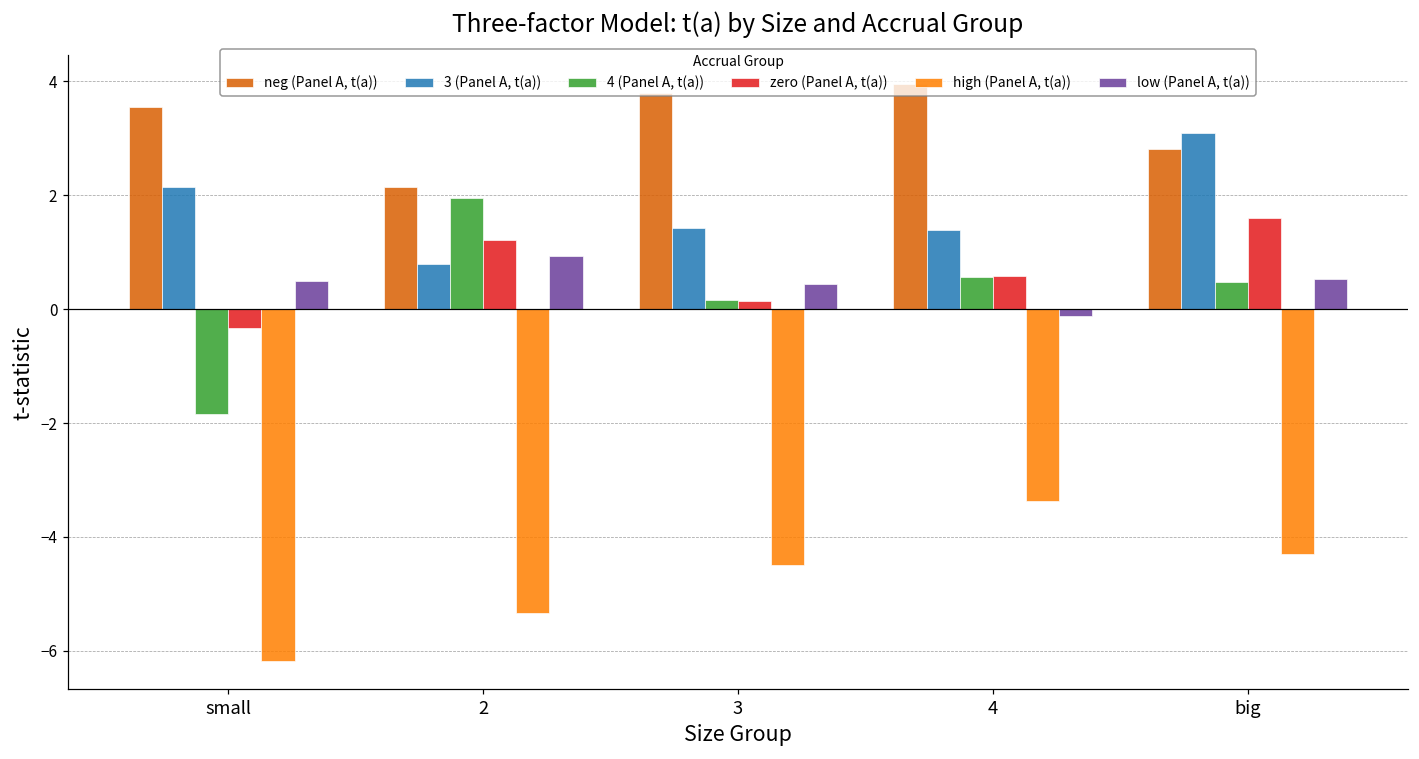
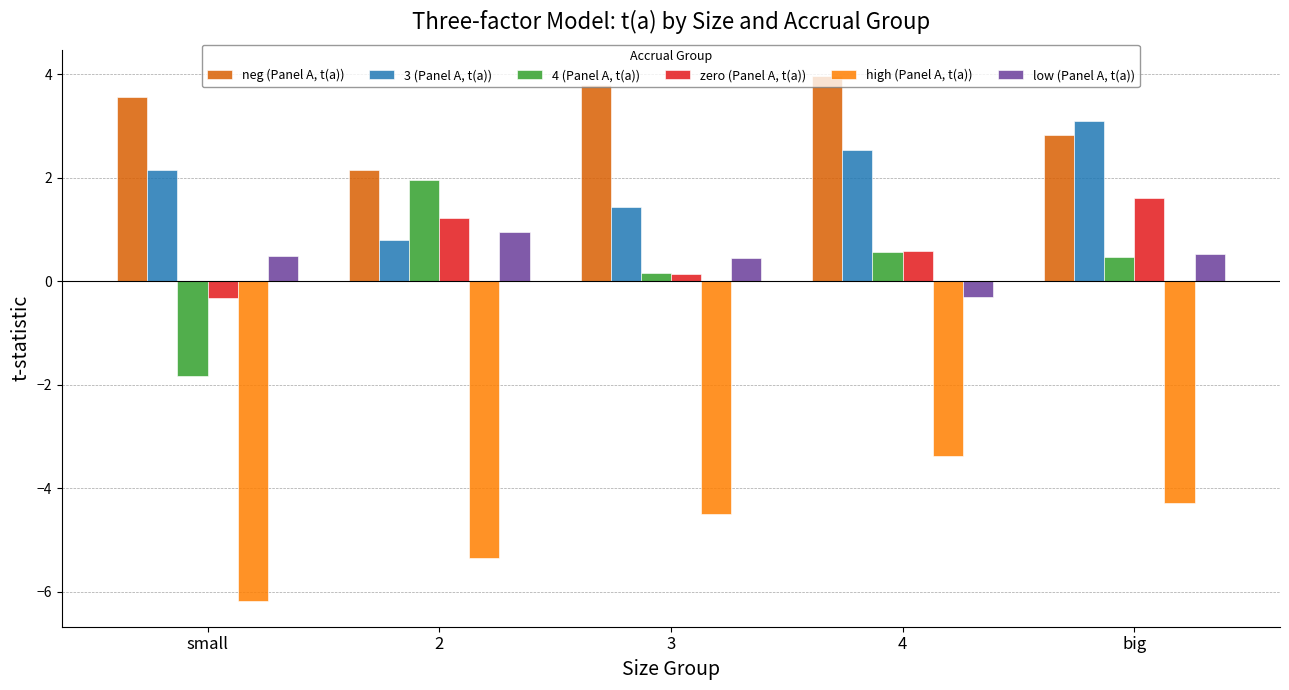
  {
    "3 (Panel A, t(a))": {
      "small": 2.2,
      "2": 0.8,
      "3": 1.4,
-     "4": 1.4,
+     "4": 2.5,
      "big": 3.1
    },
    "4 (Panel A, t(a))": {
      "small": -1.8,
      "2": 2.0,
      "3": 0.2,
      "4": 0.6,
      "big": 0.5
    },
    "zero (Panel A, t(a))": {
      "small": -0.3,
      "2": 1.2,
      "3": 0.1,
      "4": 0.6,
      "big": 1.6
    },
    "low (Panel A, t(a))": {
      "small": 0.5,
      "2": 0.9,
      "3": 0.5,
-     "4": -0.1,
+     "4": -0.3,
      "big": 0.5
    }
  }
